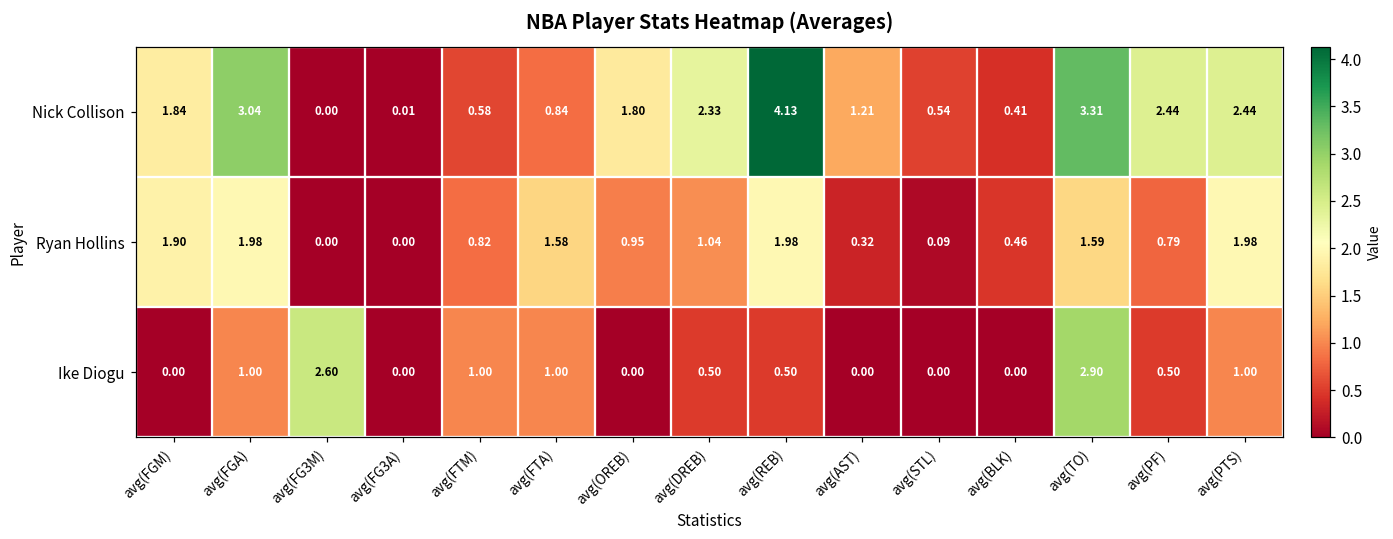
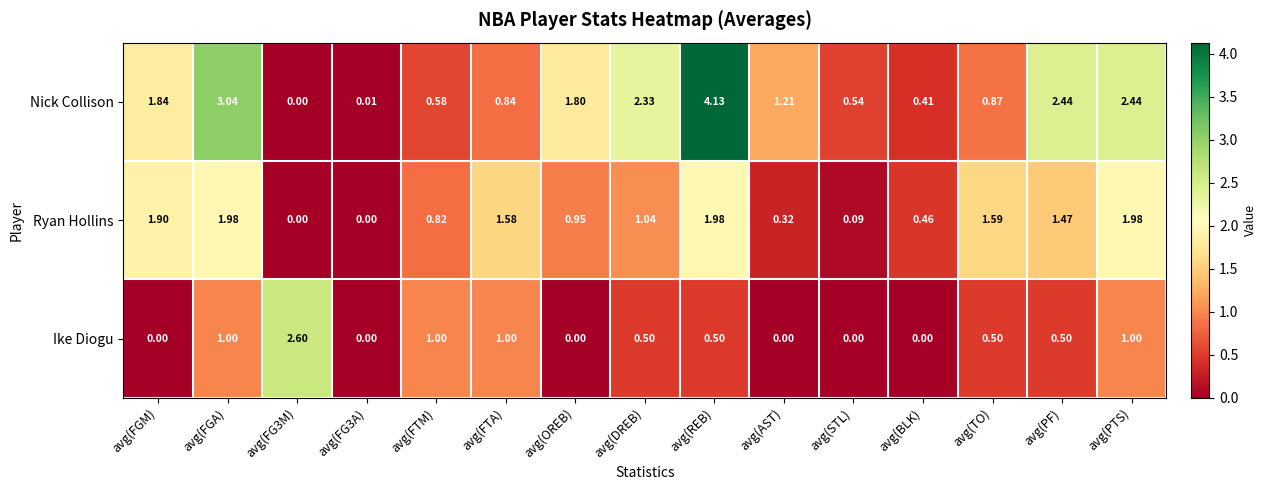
  {
    "Nick Collison": {
      "avg(FGM)": 1.84,
      "avg(FGA)": 3.04,
      "avg(FG3M)": 0.00,
      "avg(FG3A)": 0.01,
      "avg(FTM)": 0.58,
      "avg(FTA)": 0.84,
      "avg(OREB)": 1.80,
      "avg(DREB)": 2.33,
      "avg(REB)": 4.13,
      "avg(AST)": 1.21,
      "avg(STL)": 0.54,
      "avg(BLK)": 0.41,
-     "avg(TO)": 3.31,
+     "avg(TO)": 0.87,
      "avg(PF)": 2.44,
      "avg(PTS)": 2.44
    },
    "Ryan Hollins": {
      "avg(FGM)": 1.90,
      "avg(FGA)": 1.98,
      "avg(FG3M)": 0.00,
      "avg(FG3A)": 0.00,
      "avg(FTM)": 0.82,
      "avg(FTA)": 1.58,
      "avg(OREB)": 0.95,
      "avg(DREB)": 1.04,
      "avg(REB)": 1.98,
      "avg(AST)": 0.32,
      "avg(STL)": 0.09,
      "avg(BLK)": 0.46,
      "avg(TO)": 1.59,
-     "avg(PF)": 0.79,
+     "avg(PF)": 1.47,
      "avg(PTS)": 1.98
    },
    "Ike Diogu": {
      "avg(FGM)": 0.00,
      "avg(FGA)": 1.00,
      "avg(FG3M)": 2.60,
      "avg(FG3A)": 0.00,
      "avg(FTM)": 1.00,
      "avg(FTA)": 1.00,
      "avg(OREB)": 0.00,
      "avg(DREB)": 0.50,
      "avg(REB)": 0.50,
      "avg(AST)": 0.00,
      "avg(STL)": 0.00,
      "avg(BLK)": 0.00,
-     "avg(TO)": 2.90,
+     "avg(TO)": 0.50,
      "avg(PF)": 0.50,
      "avg(PTS)": 1.00
    }
  }
